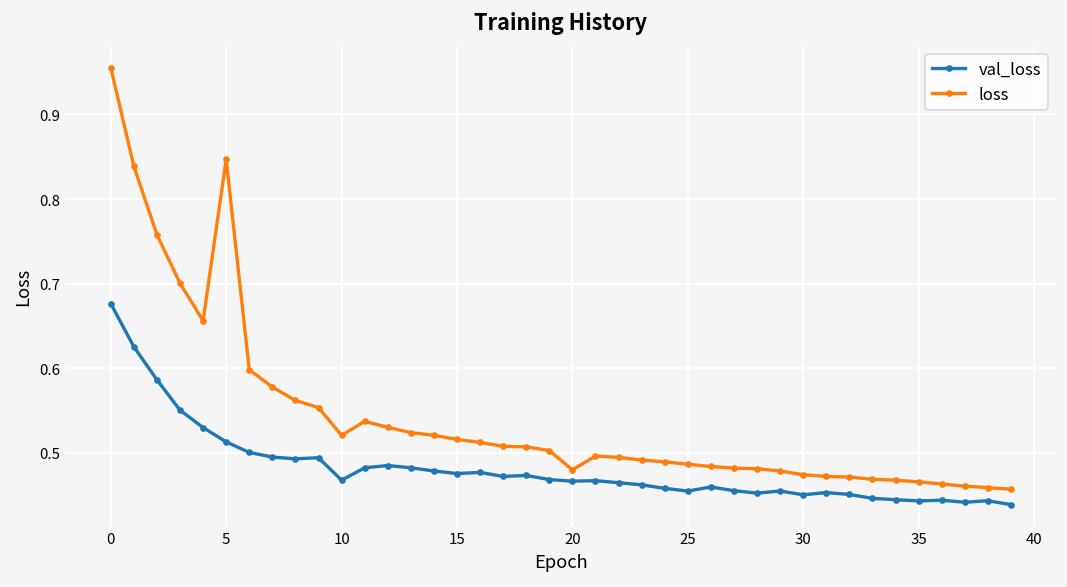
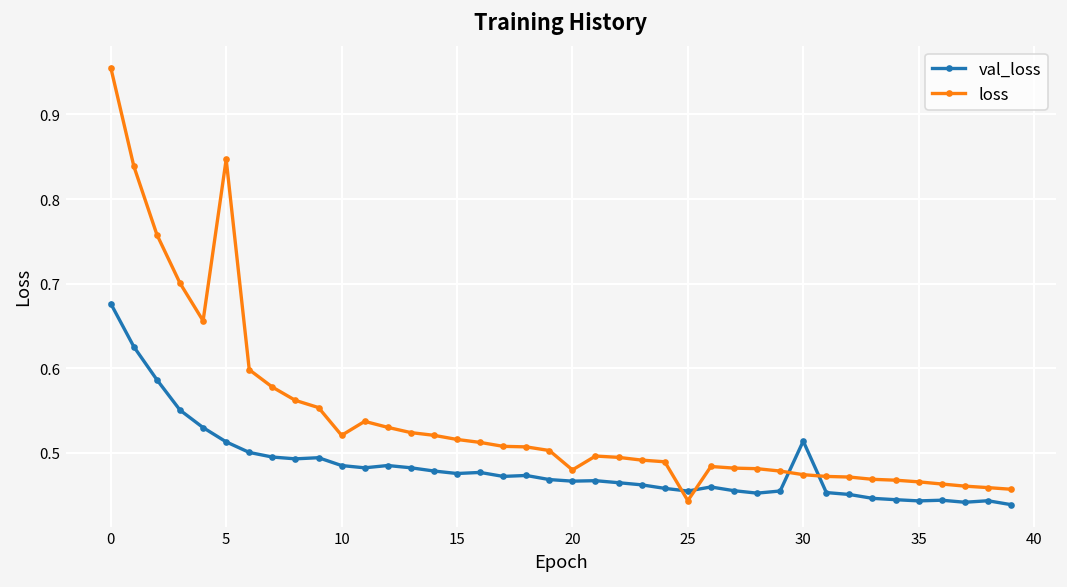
  {
    "val_loss": {
      "0": 0.68,
      "5": 0.51,
-     "10": 0.47,
+     "10": 0.48,
      "15": 0.48,
      "20": 0.47,
      "25": 0.45,
-     "30": 0.45,
+     "30": 0.51,
      "35": 0.44
    },
    "loss": {
      "0": 0.96,
      "5": 0.85,
      "10": 0.52,
      "15": 0.52,
      "20": 0.48,
-     "25": 0.49,
+     "25": 0.44,
      "30": 0.47,
      "35": 0.47
    }
  }
